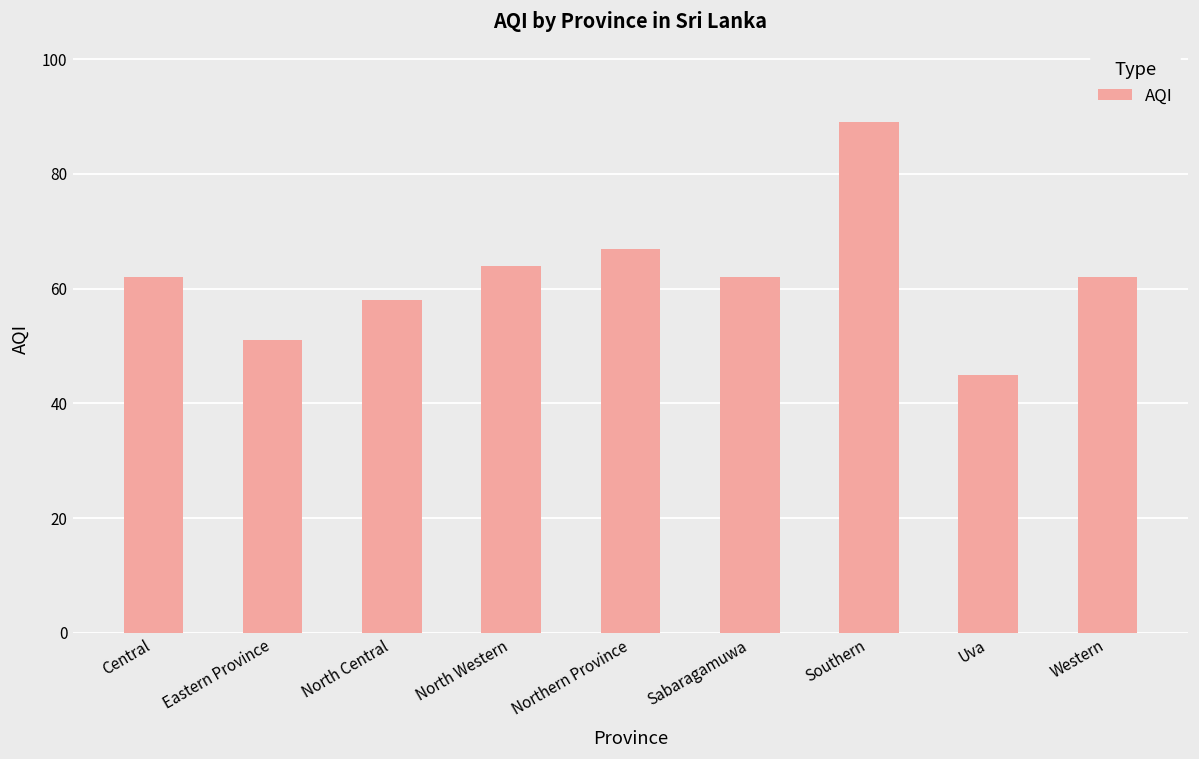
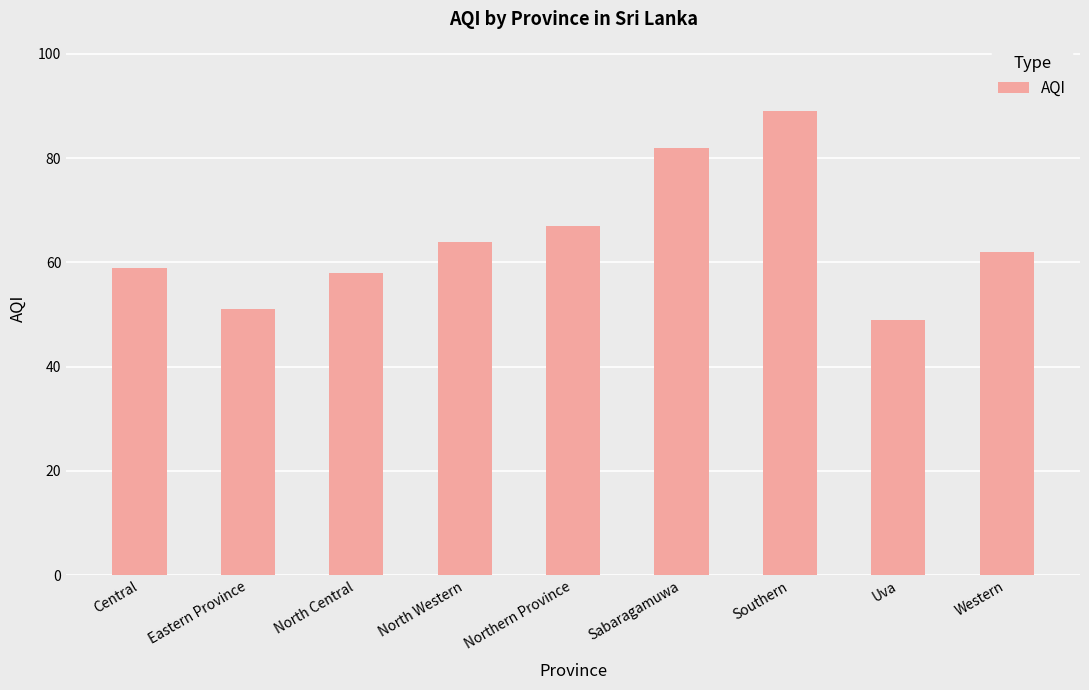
  {
-   "Central": 62,
+   "Central": 59,
    "Eastern Province": 51,
    "North Central": 58,
    "North Western": 64,
    "Northern Province": 67,
-   "Sabaragamuwa": 62,
+   "Sabaragamuwa": 82,
    "Southern": 89,
-   "Uva": 45,
+   "Uva": 49,
    "Western": 62
  }
